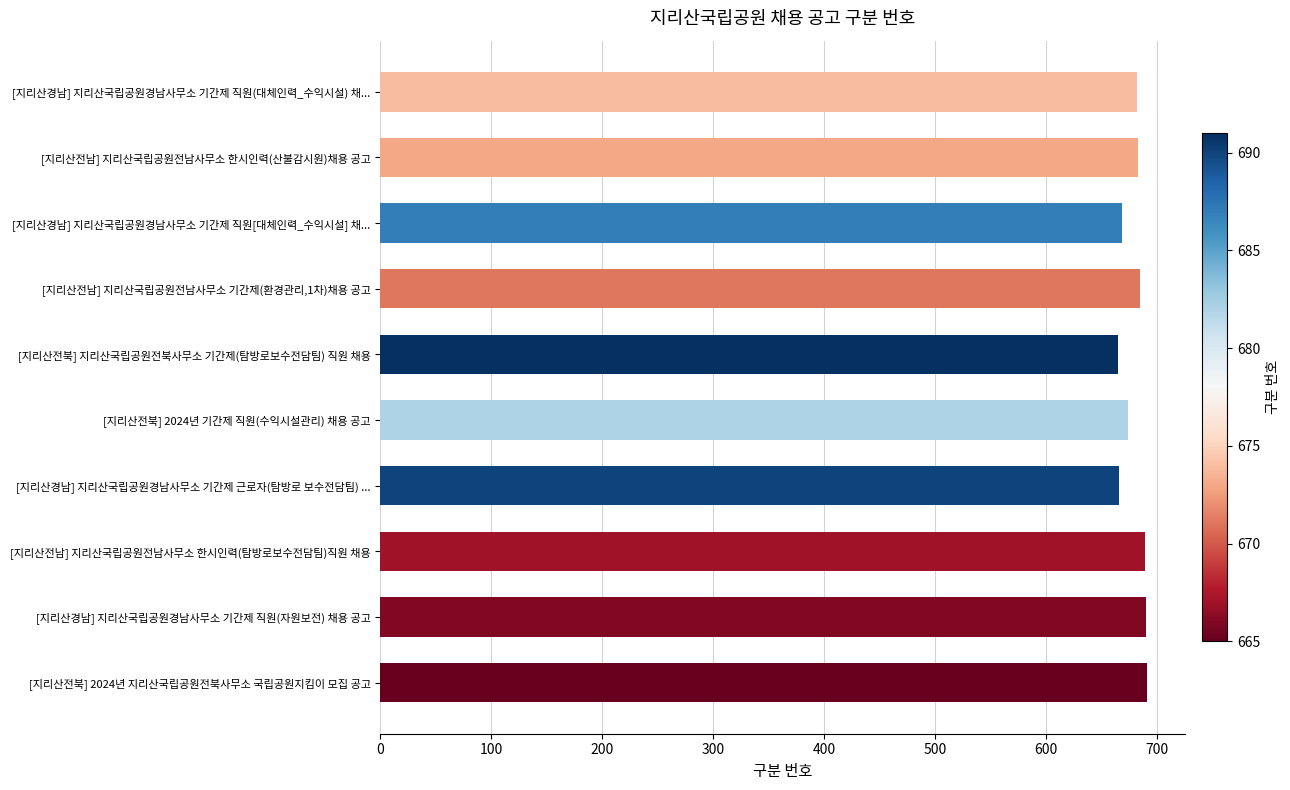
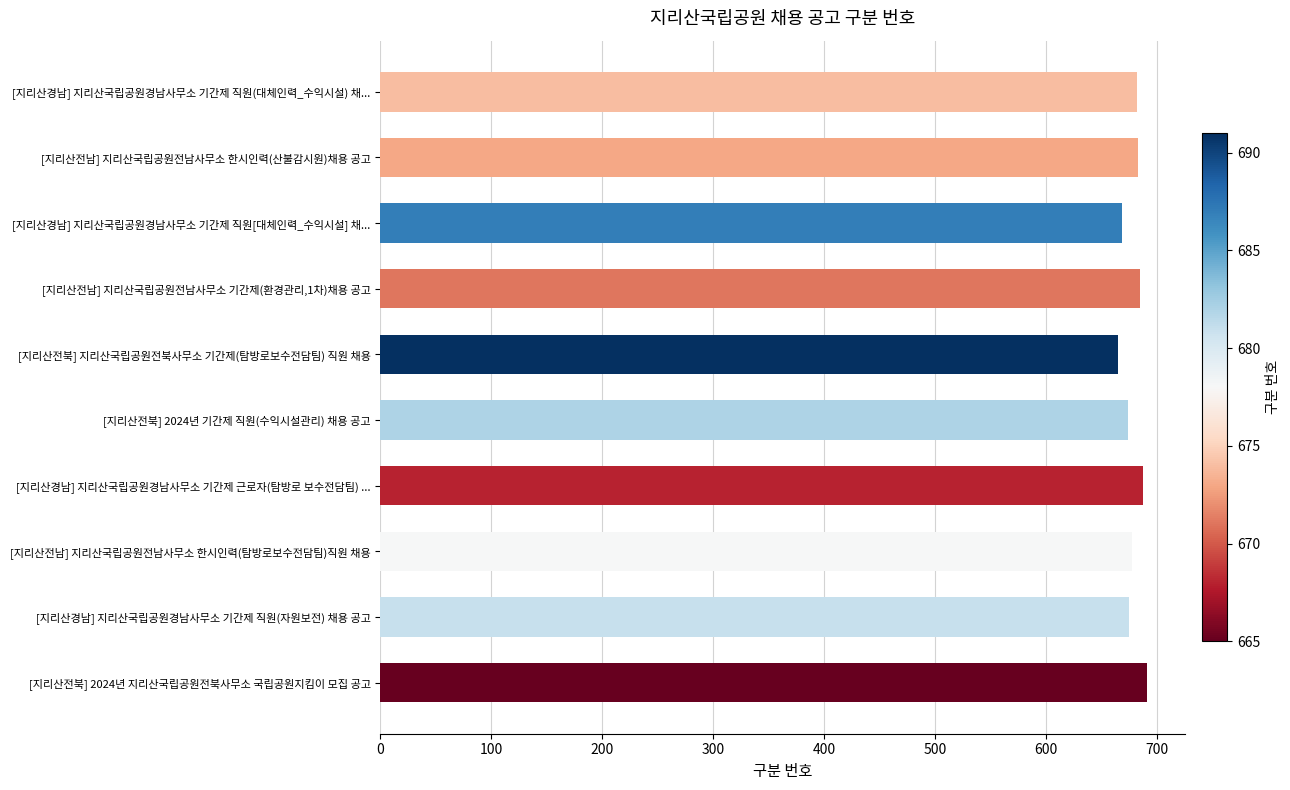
  {
    "[지리산경남] 지리산국립공원경남사무소 기간제 직원(대체인력_수익시설) 채...": 682,
    "[지리산전남] 지리산국립공원전남사무소 한시인력(산불감시원)채용 공고": 683,
    "[지리산경남] 지리산국립공원경남사무소 기간제 직원[대체인력_수익시설] 채...": 669,
    "[지리산전남] 지리산국립공원전남사무소 기간제(환경관리,1차)채용 공고": 685,
    "[지리산전북] 지리산국립공원전북사무소 기간제(탐방로보수전담팀) 직원 채용": 665,
    "[지리산전북] 2024년 기간제 직원(수익시설관리) 채용 공고": 674,
-   "[지리산경남] 지리산국립공원경남사무소 기간제 근로자(탐방로 보수전담팀) ...": 666,
-   "[지리산전남] 지리산국립공원전남사무소 한시인력(탐방로보수전담팀)직원 채용": 689,
-   "[지리산경남] 지리산국립공원경남사무소 기간제 직원(자원보전) 채용 공고": 690,
+   "[지리산경남] 지리산국립공원경남사무소 기간제 근로자(탐방로 보수전담팀) ...": 688,
+   "[지리산전남] 지리산국립공원전남사무소 한시인력(탐방로보수전담팀)직원 채용": 678,
+   "[지리산경남] 지리산국립공원경남사무소 기간제 직원(자원보전) 채용 공고": 675,
    "[지리산전북] 2024년 지리산국립공원전북사무소 국립공원지킴이 모집 공고": 691
  }
